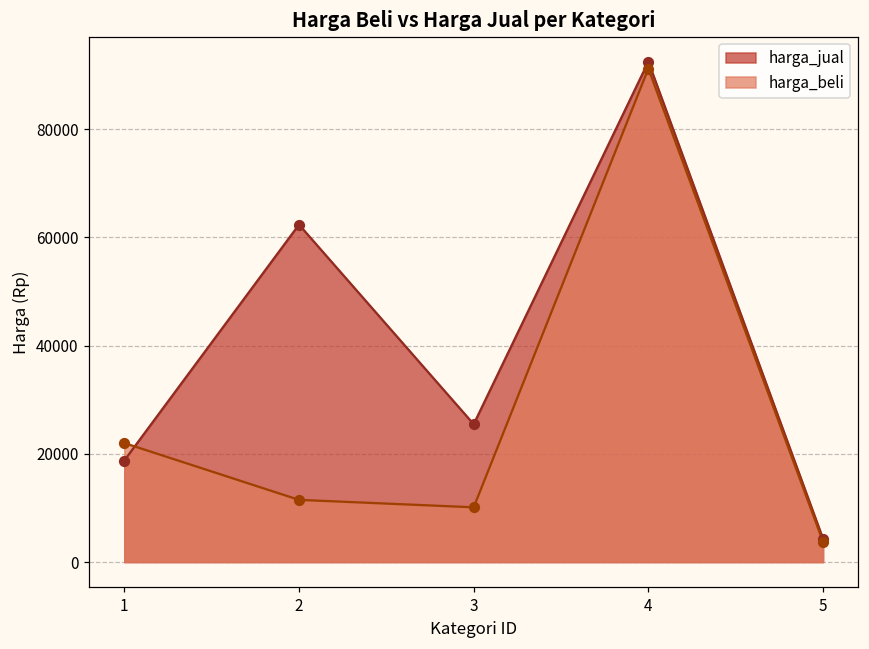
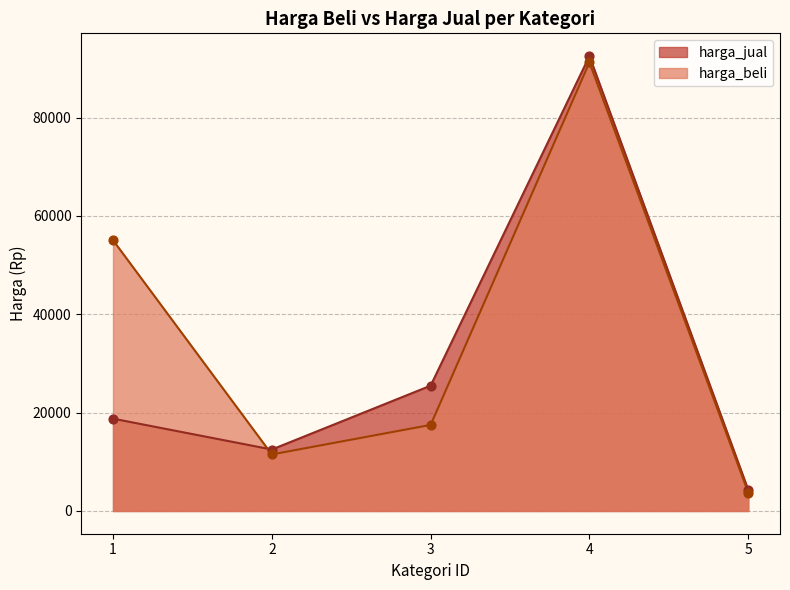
  {
    "harga_jual": {
      "1": 19000,
-     "2": 62000,
+     "2": 13000,
      "3": 25000,
      "4": 93000,
      "5": 4000
    },
    "harga_beli": {
-     "1": 22000,
+     "1": 55000,
      "2": 12000,
-     "3": 10000,
+     "3": 18000,
      "4": 91000,
      "5": 4000
    }
  }
